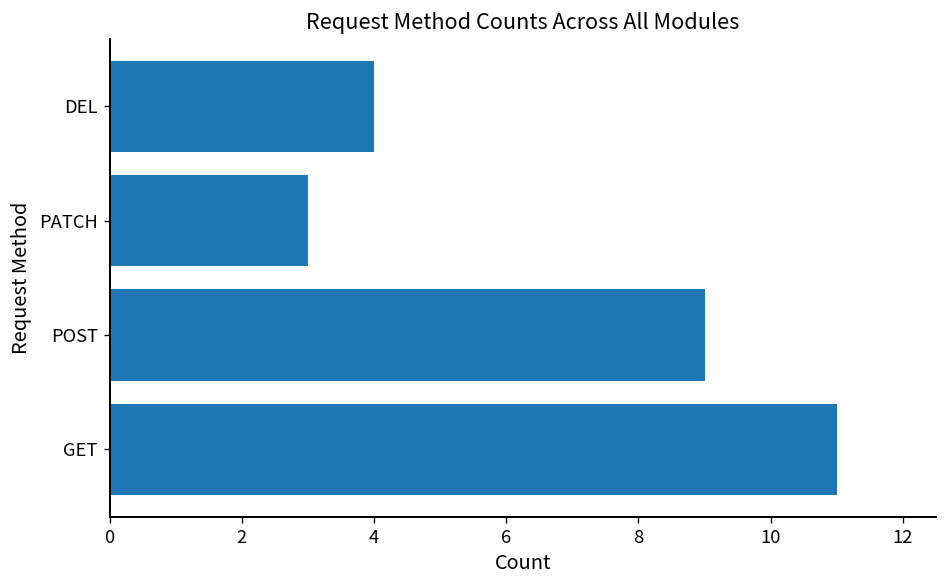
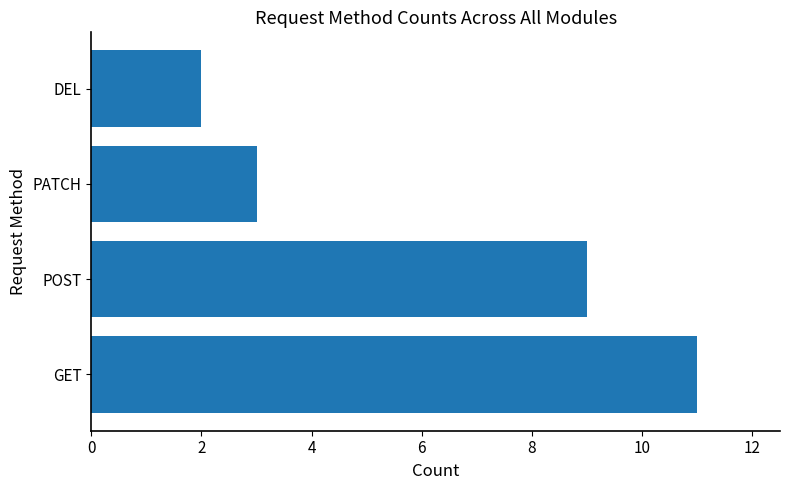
  {
-   "DEL": 4,
+   "DEL": 2,
    "PATCH": 3,
    "POST": 9,
    "GET": 11
  }
